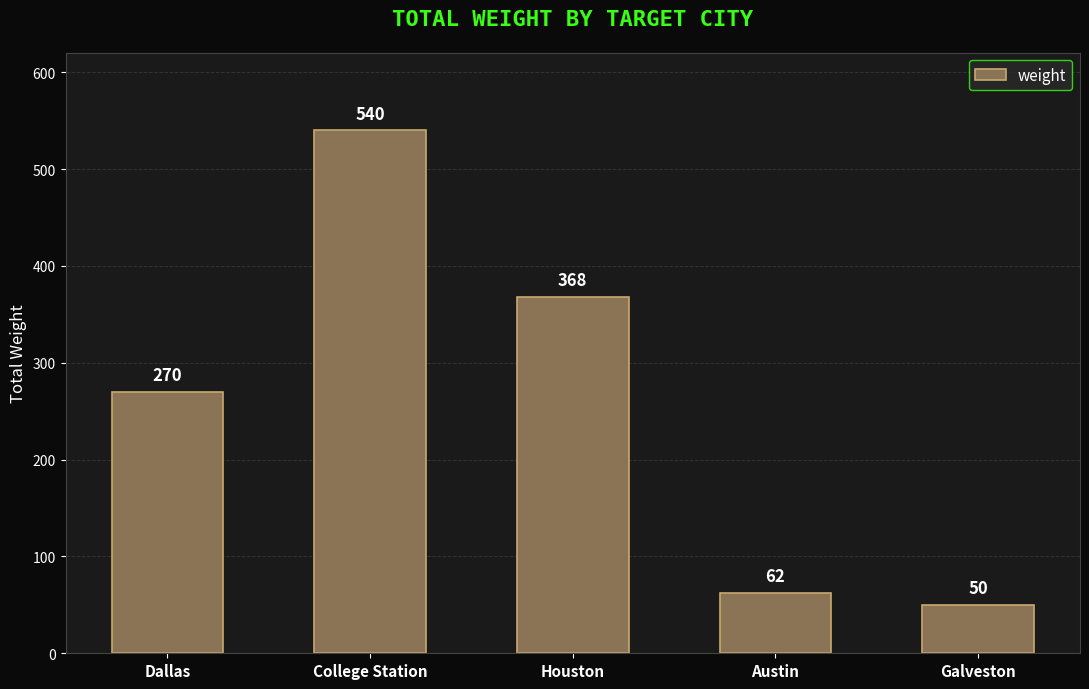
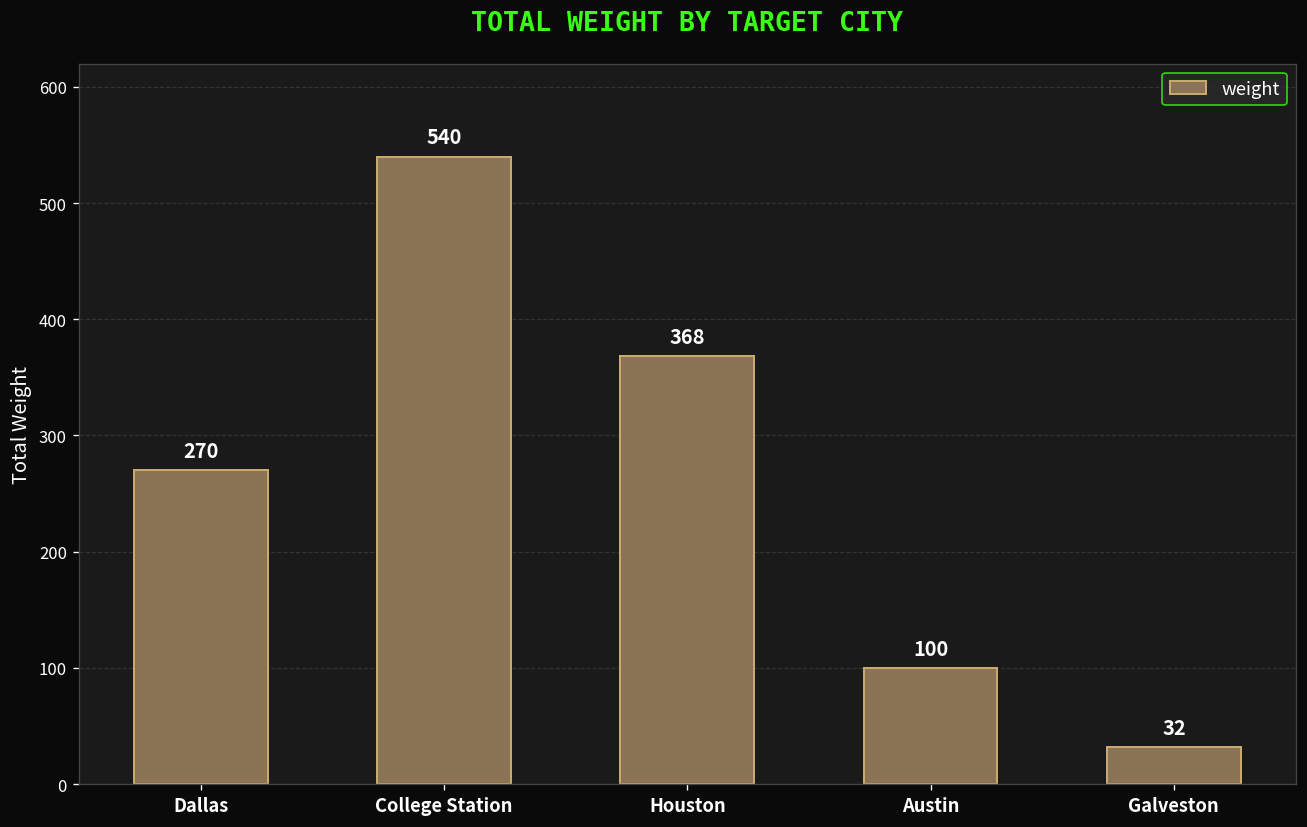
  {
    "Dallas": 270,
    "College Station": 540,
    "Houston": 368,
-   "Austin": 62,
-   "Galveston": 50
+   "Austin": 100,
+   "Galveston": 32
  }
